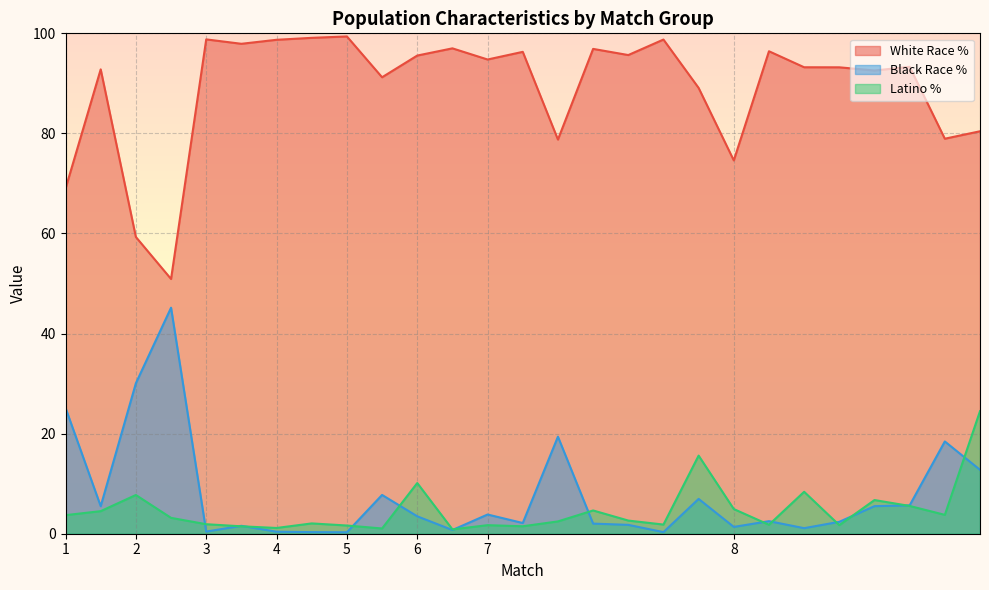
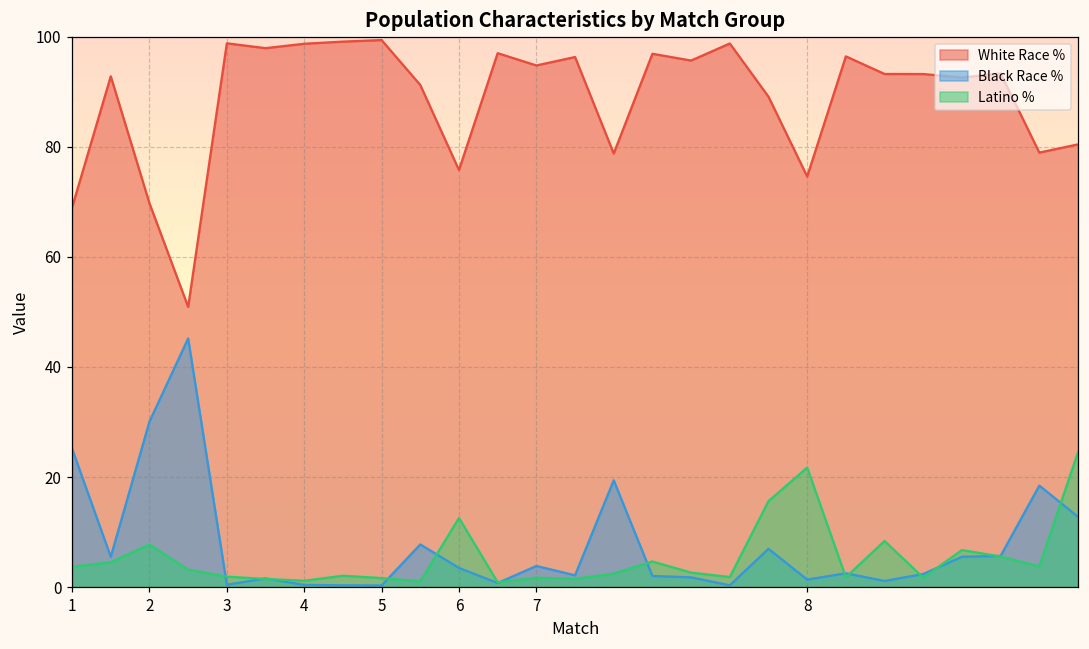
  {
    "White Race %": {
-     "2": 59,
+     "2": 70,
      "4": 99,
-     "6": 96,
+     "6": 76,
      "8": 75
    },
    "Black Race %": {
      "2": 30,
      "4": 0,
      "6": 3,
      "8": 1
    },
    "Latino %": {
      "2": 8,
      "4": 1,
-     "6": 10,
-     "8": 5
+     "6": 13,
+     "8": 22
    }
  }
